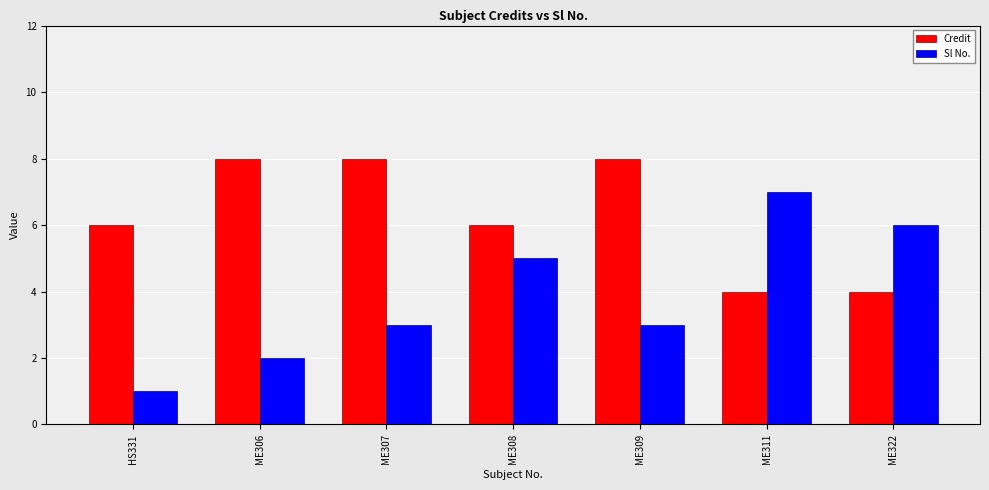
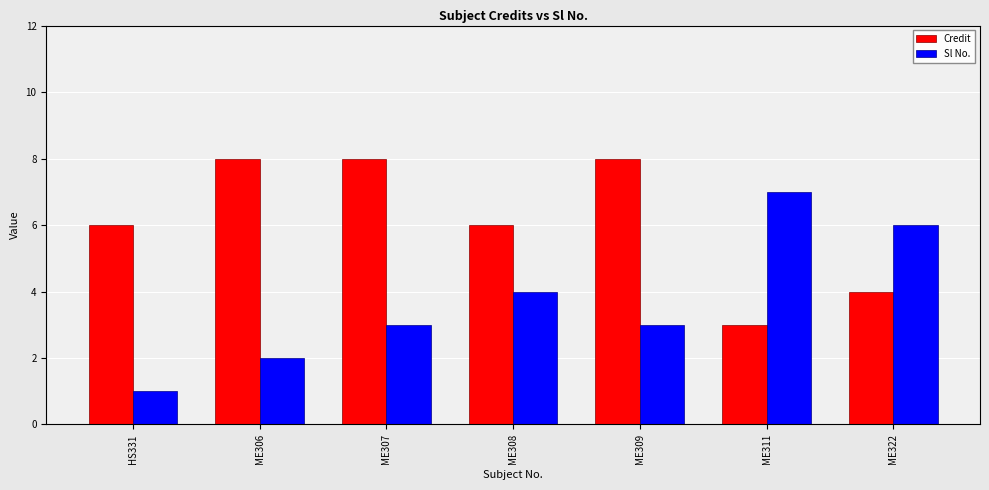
  {
    "Credit": {
      "HS331": 6,
      "ME306": 8,
      "ME307": 8,
      "ME308": 6,
      "ME309": 8,
-     "ME311": 4,
+     "ME311": 3,
      "ME322": 4
    },
    "Sl No.": {
      "HS331": 1,
      "ME306": 2,
      "ME307": 3,
-     "ME308": 5,
+     "ME308": 4,
      "ME309": 3,
      "ME311": 7,
      "ME322": 6
    }
  }
